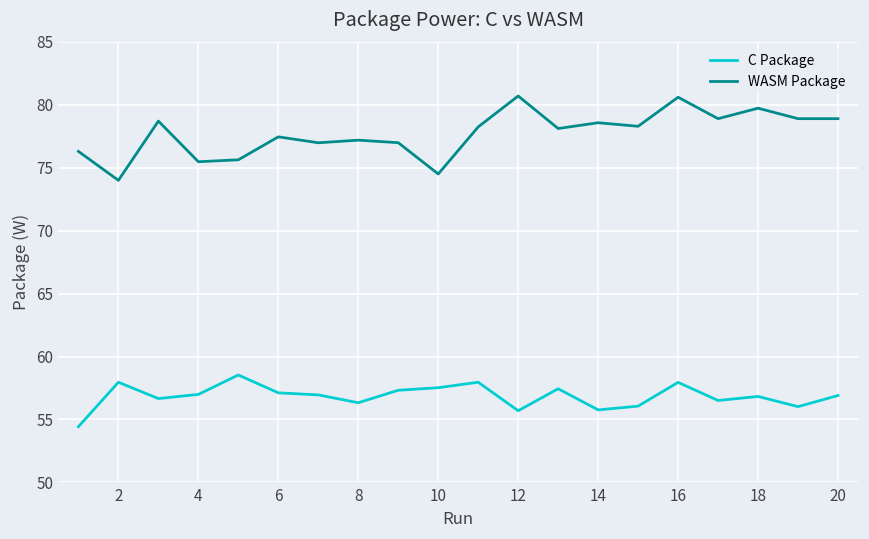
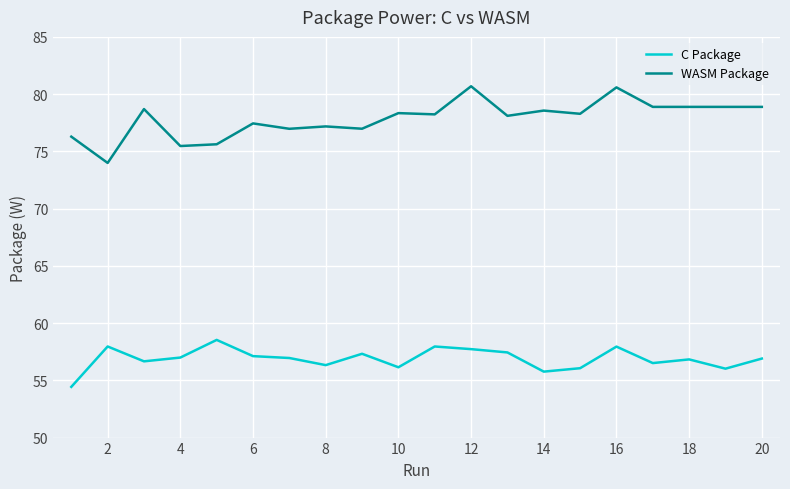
  {
    "C Package": {
      "2": 58.0,
      "4": 57.0,
      "6": 57.1,
      "8": 56.3,
-     "10": 57.5,
-     "12": 55.7,
+     "10": 56.1,
+     "12": 57.7,
      "14": 55.8,
      "16": 57.9,
      "18": 56.8,
      "20": 56.9
    },
    "WASM Package": {
      "2": 74.0,
      "4": 75.5,
      "6": 77.4,
      "8": 77.2,
-     "10": 74.5,
+     "10": 78.3,
      "12": 80.7,
      "14": 78.6,
      "16": 80.6,
-     "18": 79.7,
+     "18": 78.9,
      "20": 78.9
    }
  }
